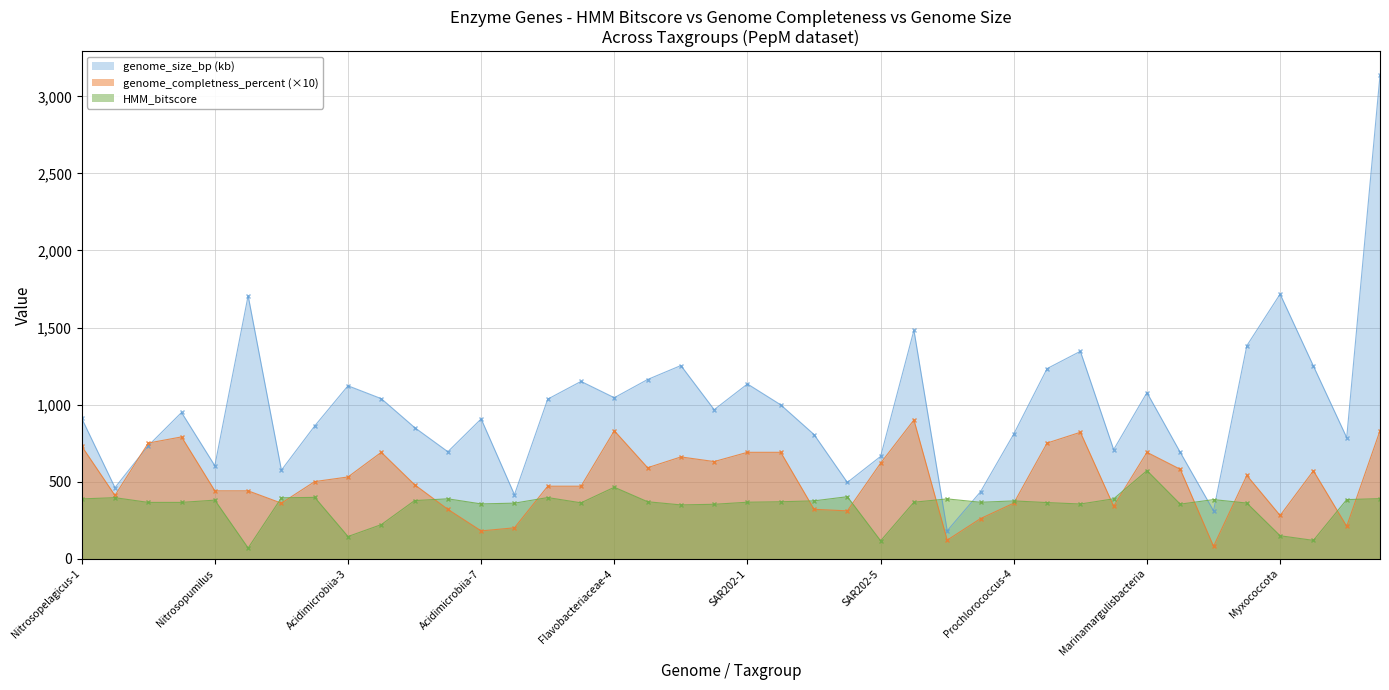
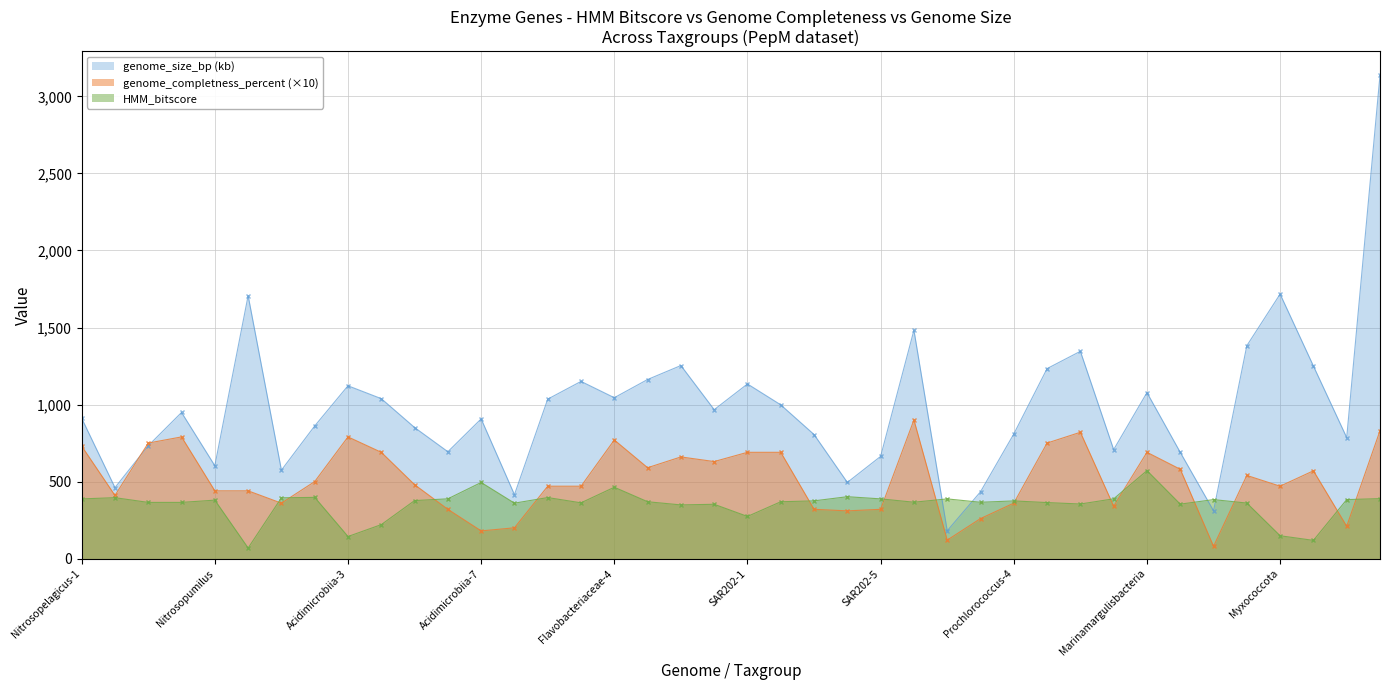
  {
    "genome_size_bp (kb)": {
      "Nitrosopelagicus-1": "910",
      "Nitrosopumilus": "600",
      "Acidimicrobiia-3": "1,120",
      "Acidimicrobiia-7": "910",
      "Flavobacteriaceae-4": "1,040",
      "SAR202-1": "1,130",
      "SAR202-5": "660",
      "Prochlorococcus-4": "810",
      "Marinamargulisbacteria": "1,080",
      "Myxococcota": "1,720"
    },
    "genome_completness_percent (×10)": {
      "Nitrosopelagicus-1": "730",
      "Nitrosopumilus": "440",
-     "Acidimicrobiia-3": "530",
+     "Acidimicrobiia-3": "790",
      "Acidimicrobiia-7": "180",
-     "Flavobacteriaceae-4": "830",
+     "Flavobacteriaceae-4": "770",
      "SAR202-1": "690",
-     "SAR202-5": "620",
+     "SAR202-5": "320",
      "Marinamargulisbacteria": "690",
-     "Myxococcota": "280"
+     "Myxococcota": "470"
    },
    "HMM_bitscore": {
      "Nitrosopelagicus-1": "390",
      "Nitrosopumilus": "380",
      "Acidimicrobiia-3": "140",
-     "Acidimicrobiia-7": "360",
+     "Acidimicrobiia-7": "490",
      "Flavobacteriaceae-4": "460",
-     "SAR202-1": "370",
-     "SAR202-5": "120",
+     "SAR202-1": "270",
+     "SAR202-5": "390",
      "Marinamargulisbacteria": "570",
      "Myxococcota": "150"
    }
  }
